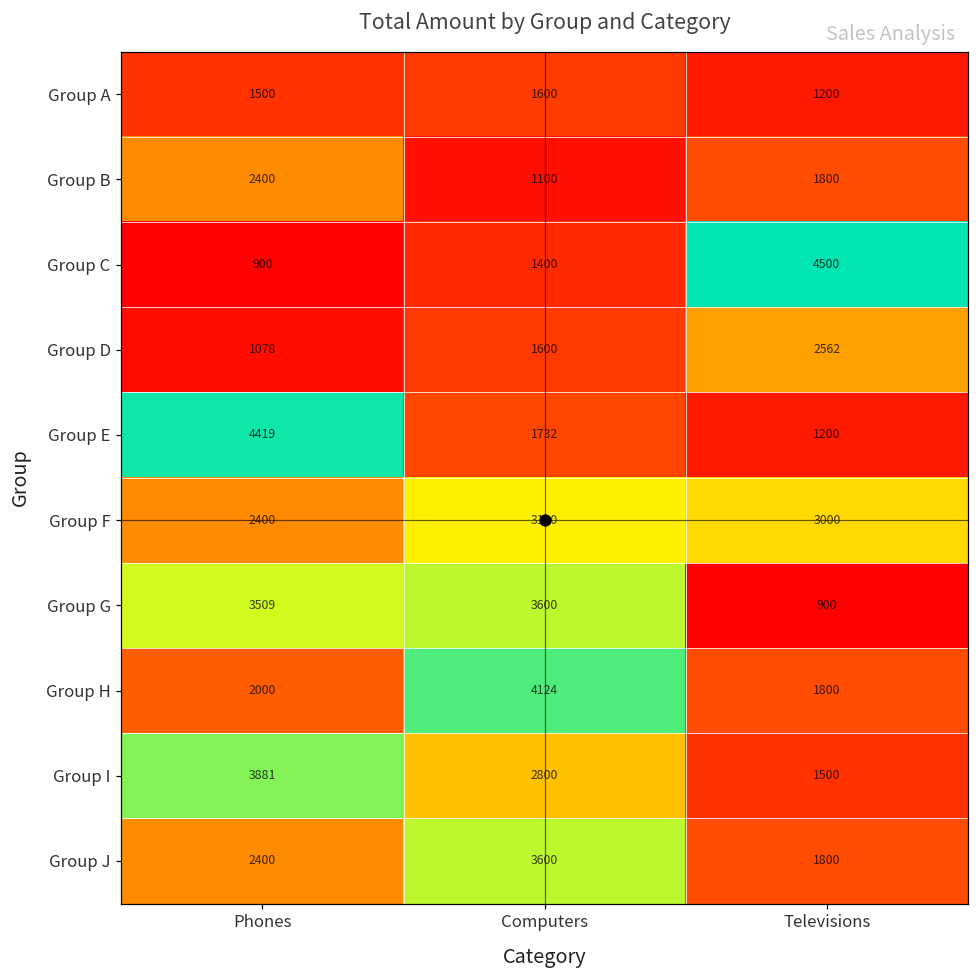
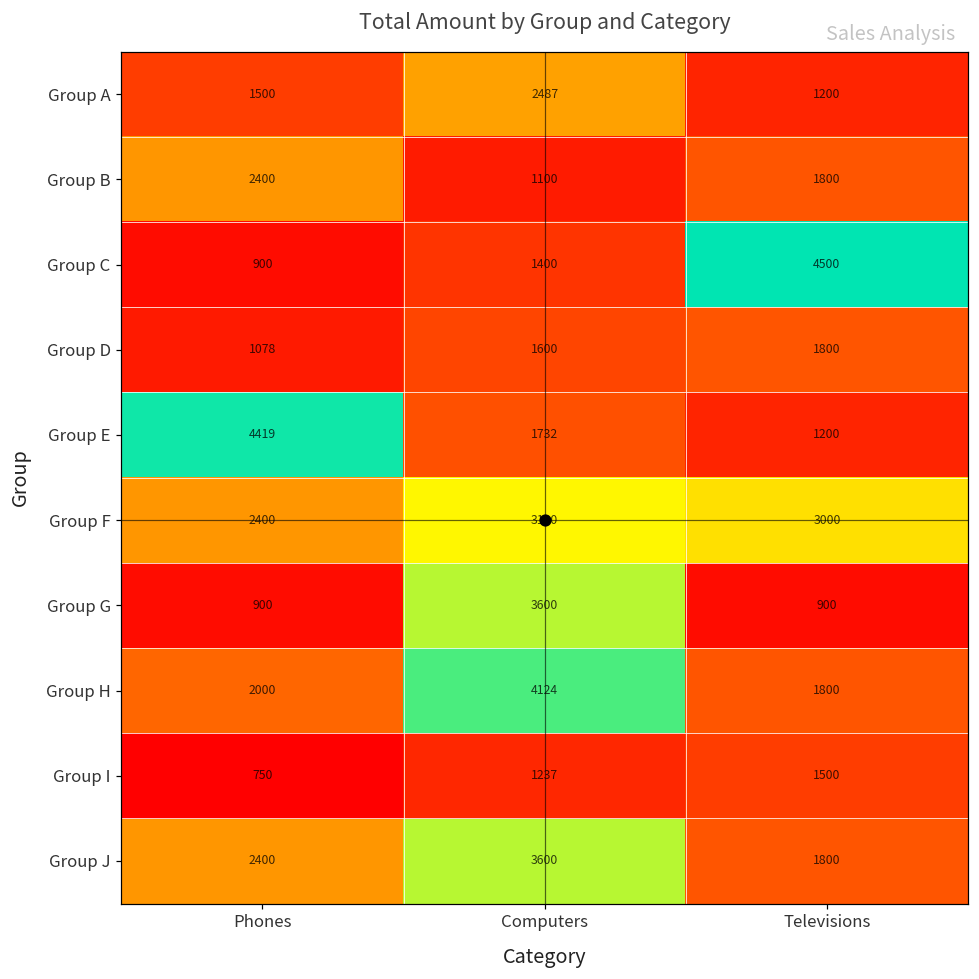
  {
    "Group A": {
      "Phones": 1500,
-     "Computers": 1600,
+     "Computers": 2487,
      "Televisions": 1200
    },
    "Group B": {
      "Phones": 2400,
      "Computers": 1100,
      "Televisions": 1800
    },
    "Group C": {
      "Phones": 900,
      "Computers": 1400,
      "Televisions": 4500
    },
    "Group D": {
      "Phones": 1078,
      "Computers": 1600,
-     "Televisions": 2562
+     "Televisions": 1800
    },
    "Group E": {
      "Phones": 4419,
      "Computers": 1732,
      "Televisions": 1200
    },
    "Group F": {
      "Phones": 2400,
      "Televisions": 3000
    },
    "Group G": {
-     "Phones": 3509,
+     "Phones": 900,
      "Computers": 3600,
      "Televisions": 900
    },
    "Group H": {
      "Phones": 2000,
      "Computers": 4124,
      "Televisions": 1800
    },
    "Group I": {
-     "Phones": 3881,
-     "Computers": 2800,
+     "Phones": 750,
+     "Computers": 1237,
      "Televisions": 1500
    },
    "Group J": {
      "Phones": 2400,
      "Computers": 3600,
      "Televisions": 1800
    }
  }
